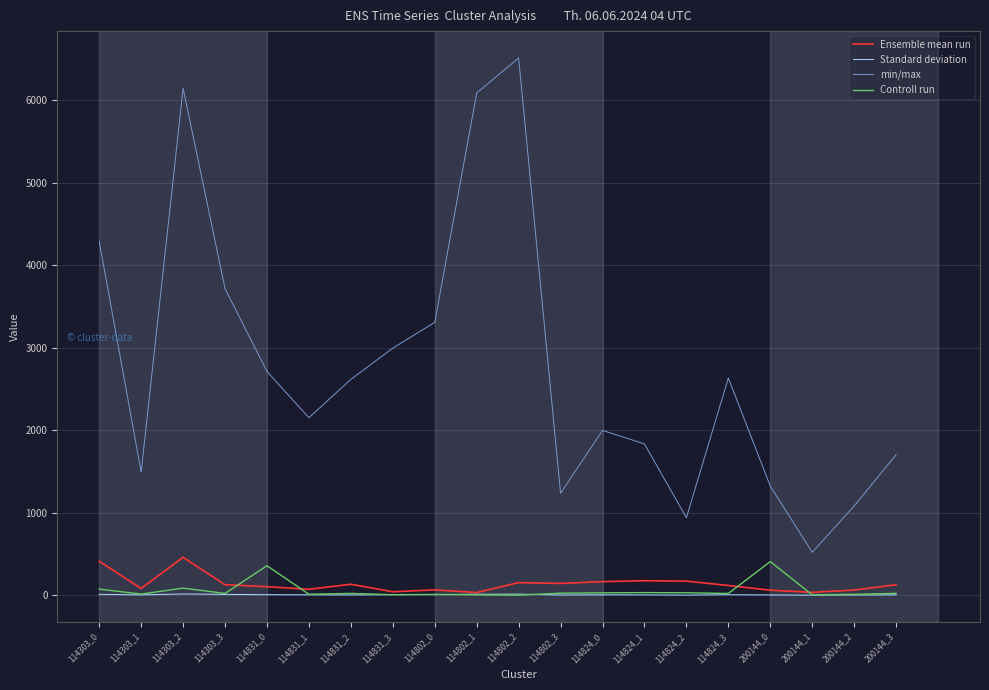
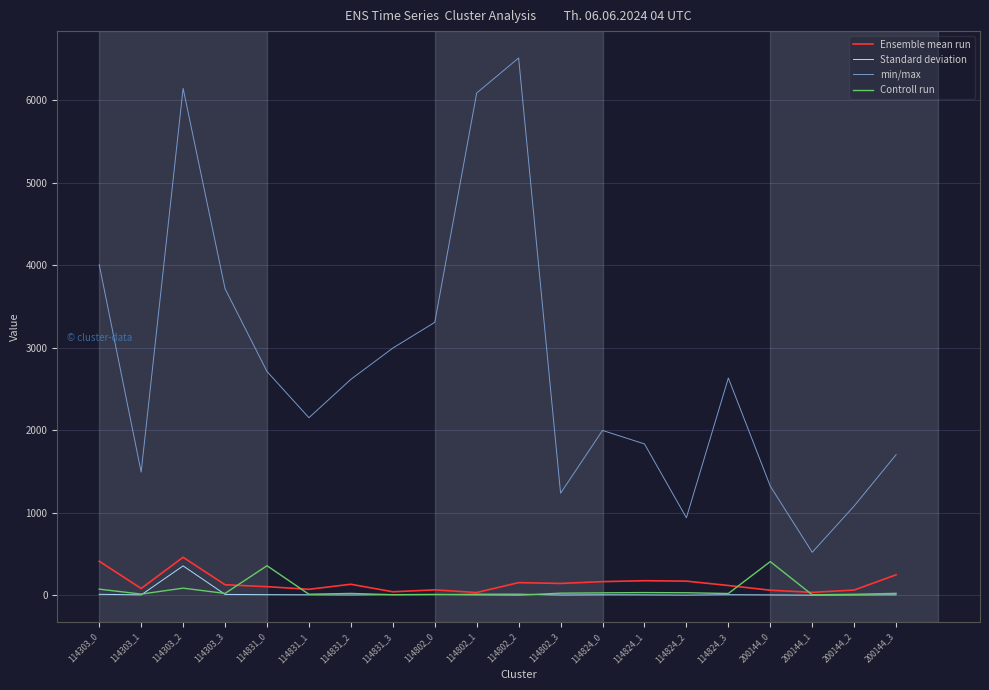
  {
    "Ensemble mean run": {
      "114303_0": 400,
      "114303_1": 100,
      "114303_2": 500,
      "114303_3": 100,
      "114831_0": 100,
      "114831_1": 100,
      "114831_2": 100,
      "114831_3": 0,
      "114802_0": 100,
      "114802_2": 200,
      "114802_3": 100,
      "114824_0": 200,
      "114824_1": 200,
      "114824_2": 200,
      "114824_3": 100,
      "200144_0": 100,
      "200144_2": 100,
-     "200144_3": 100
+     "200144_3": 200
    },
    "Standard deviation": {
      "114303_0": 0,
-     "114303_2": 0,
+     "114303_2": 400,
      "114831_0": 0,
      "200144_0": 0
    },
    "min/max": {
-     "114303_0": 4300,
+     "114303_0": 4000,
      "114303_1": 1500,
      "114303_2": 6100,
      "114303_3": 3700,
      "114831_0": 2700,
      "114831_1": 2200,
      "114831_2": 2600,
      "114831_3": 3000,
      "114802_0": 3300,
      "114802_1": 6100,
      "114802_2": 6500,
      "114802_3": 1200,
      "114824_0": 2000,
      "114824_1": 1800,
      "114824_2": 900,
      "114824_3": 2600,
      "200144_0": 1300,
      "200144_1": 500,
      "200144_2": 1100,
      "200144_3": 1700
    },
    "Controll run": {
      "114303_0": 100,
      "114303_2": 100,
      "114831_0": 400,
      "200144_0": 400
    }
  }
